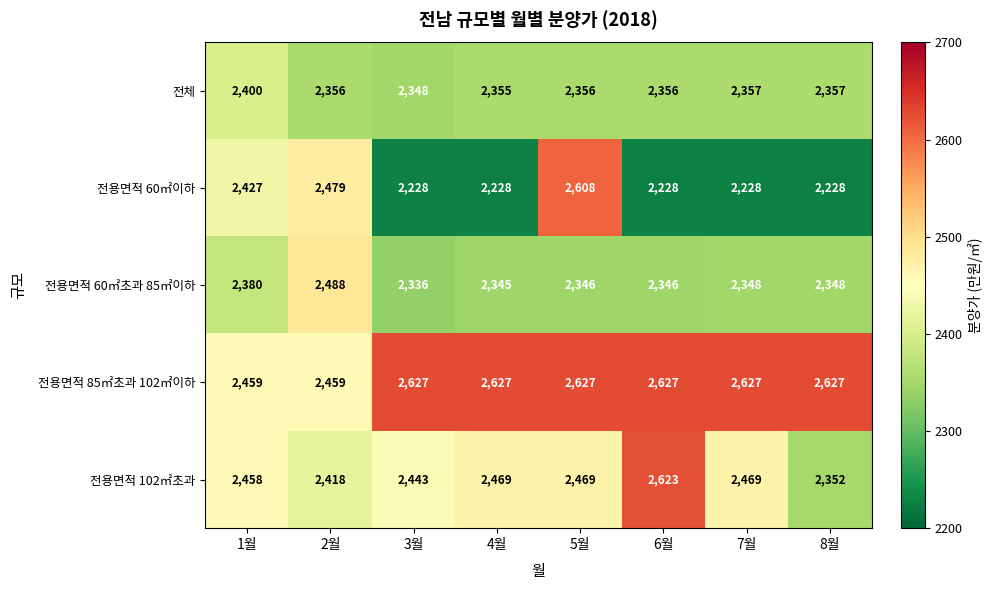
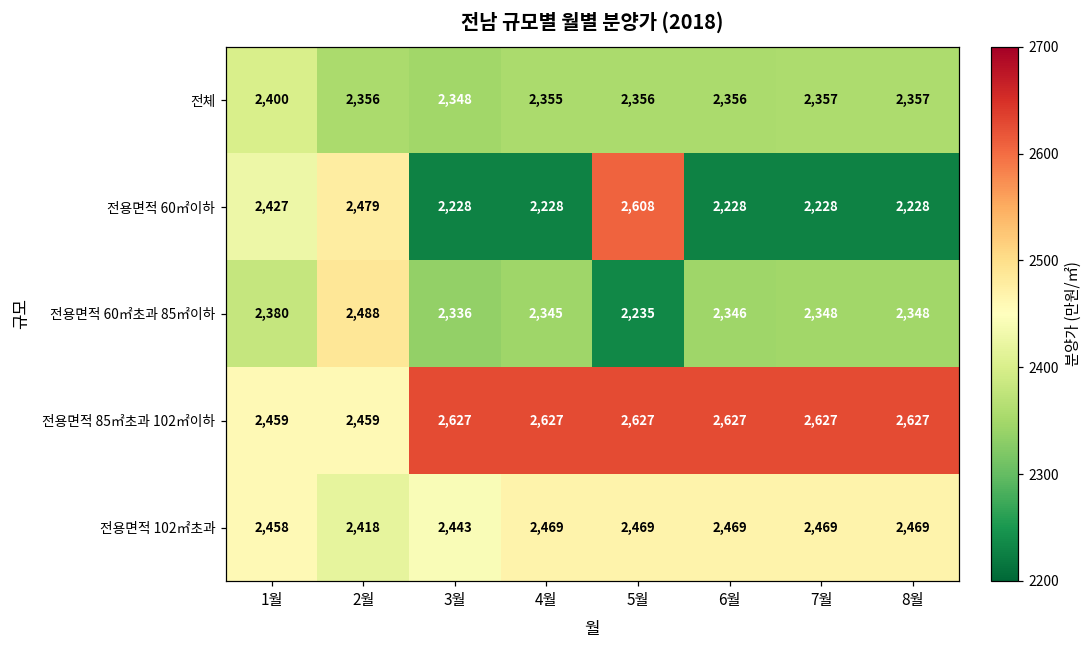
  {
    "전체": {
      "1월": "2,400",
      "2월": "2,356",
      "3월": "2,348",
      "4월": "2,355",
      "5월": "2,356",
      "6월": "2,356",
      "7월": "2,357",
      "8월": "2,357"
    },
    "전용면적 60㎡이하": {
      "1월": "2,427",
      "2월": "2,479",
      "3월": "2,228",
      "4월": "2,228",
      "5월": "2,608",
      "6월": "2,228",
      "7월": "2,228",
      "8월": "2,228"
    },
    "전용면적 60㎡초과 85㎡이하": {
      "1월": "2,380",
      "2월": "2,488",
      "3월": "2,336",
      "4월": "2,345",
-     "5월": "2,346",
+     "5월": "2,235",
      "6월": "2,346",
      "7월": "2,348",
      "8월": "2,348"
    },
    "전용면적 85㎡초과 102㎡이하": {
      "1월": "2,459",
      "2월": "2,459",
      "3월": "2,627",
      "4월": "2,627",
      "5월": "2,627",
      "6월": "2,627",
      "7월": "2,627",
      "8월": "2,627"
    },
    "전용면적 102㎡초과": {
      "1월": "2,458",
      "2월": "2,418",
      "3월": "2,443",
      "4월": "2,469",
      "5월": "2,469",
-     "6월": "2,623",
+     "6월": "2,469",
      "7월": "2,469",
-     "8월": "2,352"
+     "8월": "2,469"
    }
  }
